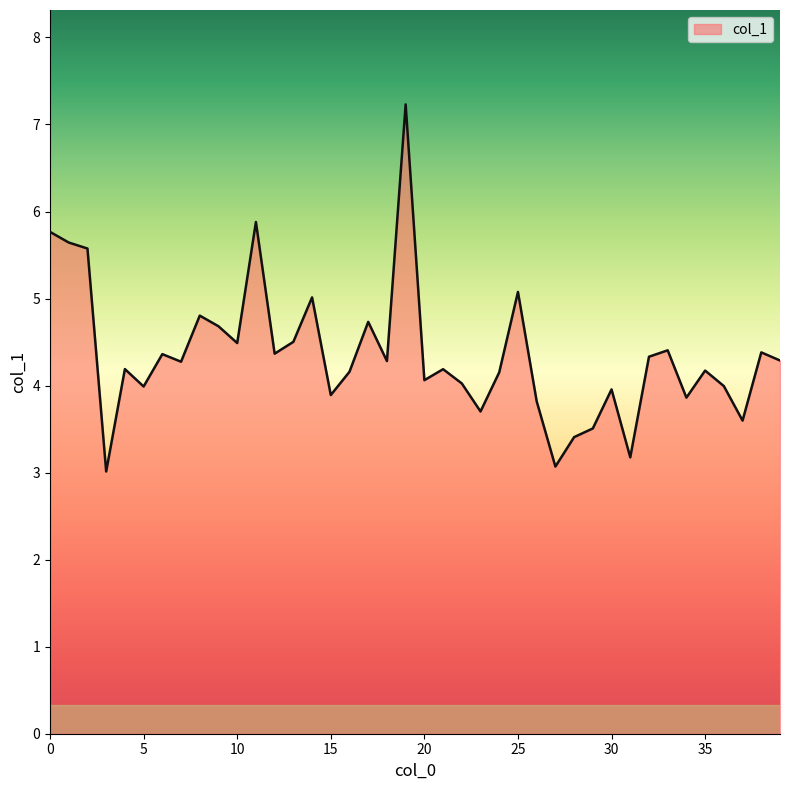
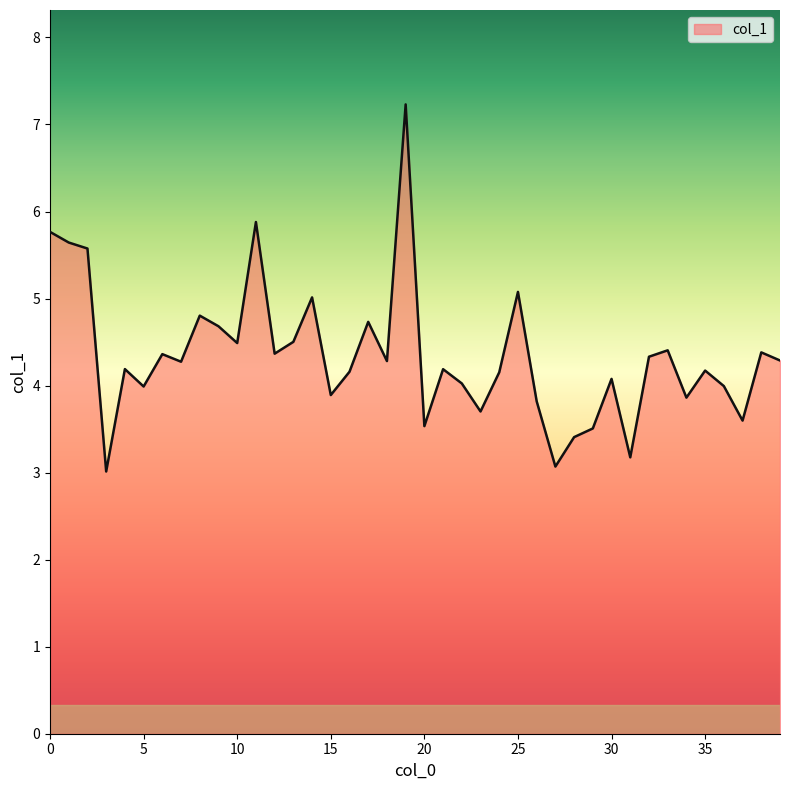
  {
    "0": 5.8,
    "5": 4.0,
    "10": 4.5,
    "15": 3.9,
-   "20": 4.1,
+   "20": 3.5,
    "25": 5.1,
-   "30": 4.0,
+   "30": 4.1,
    "35": 4.2
  }
